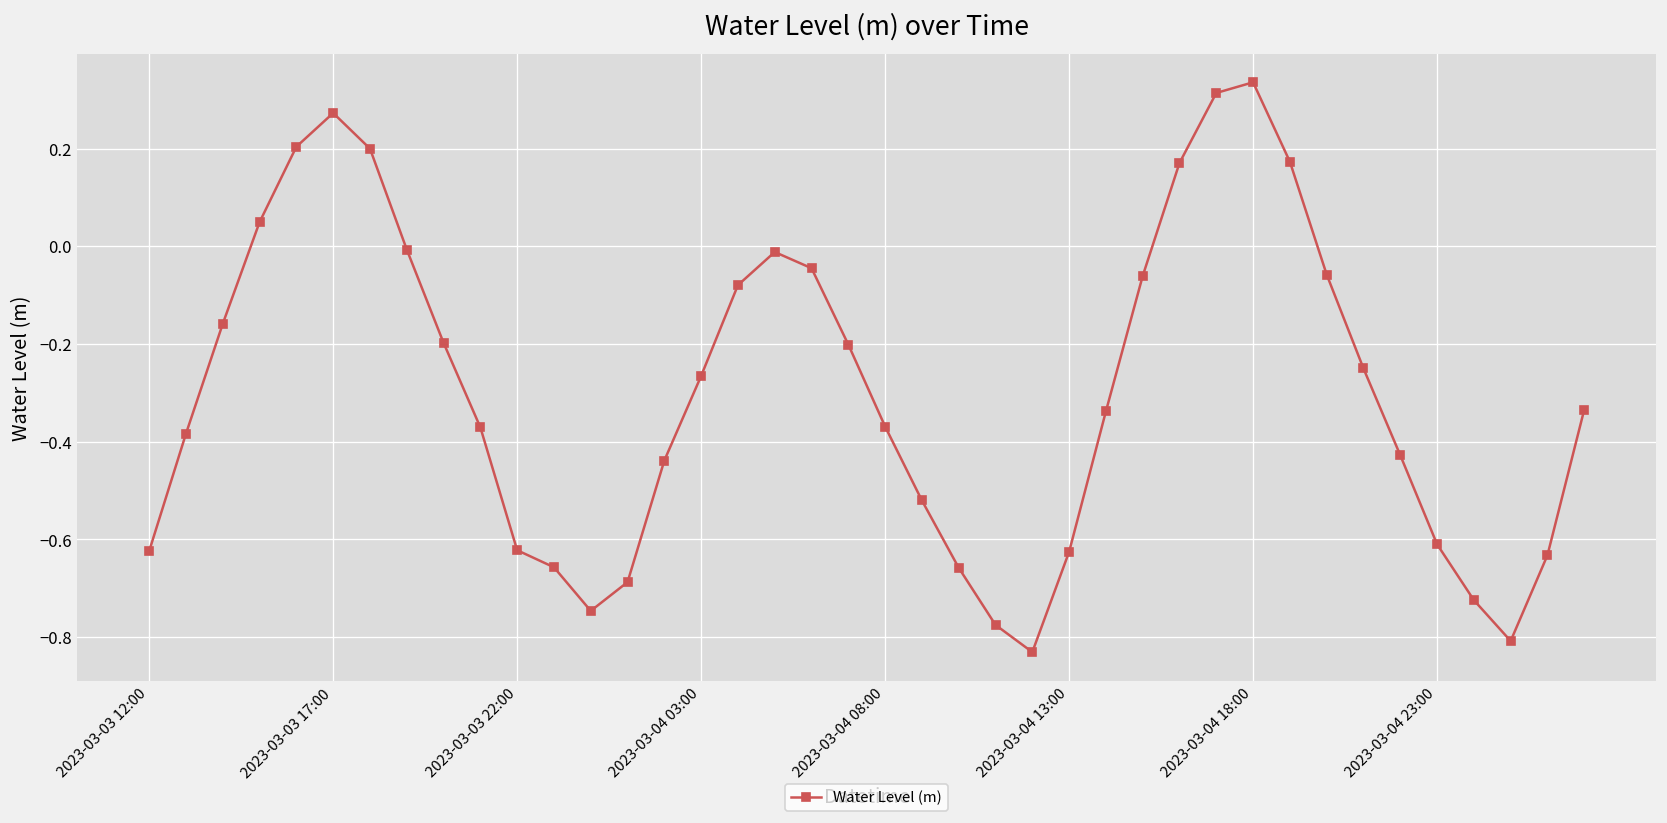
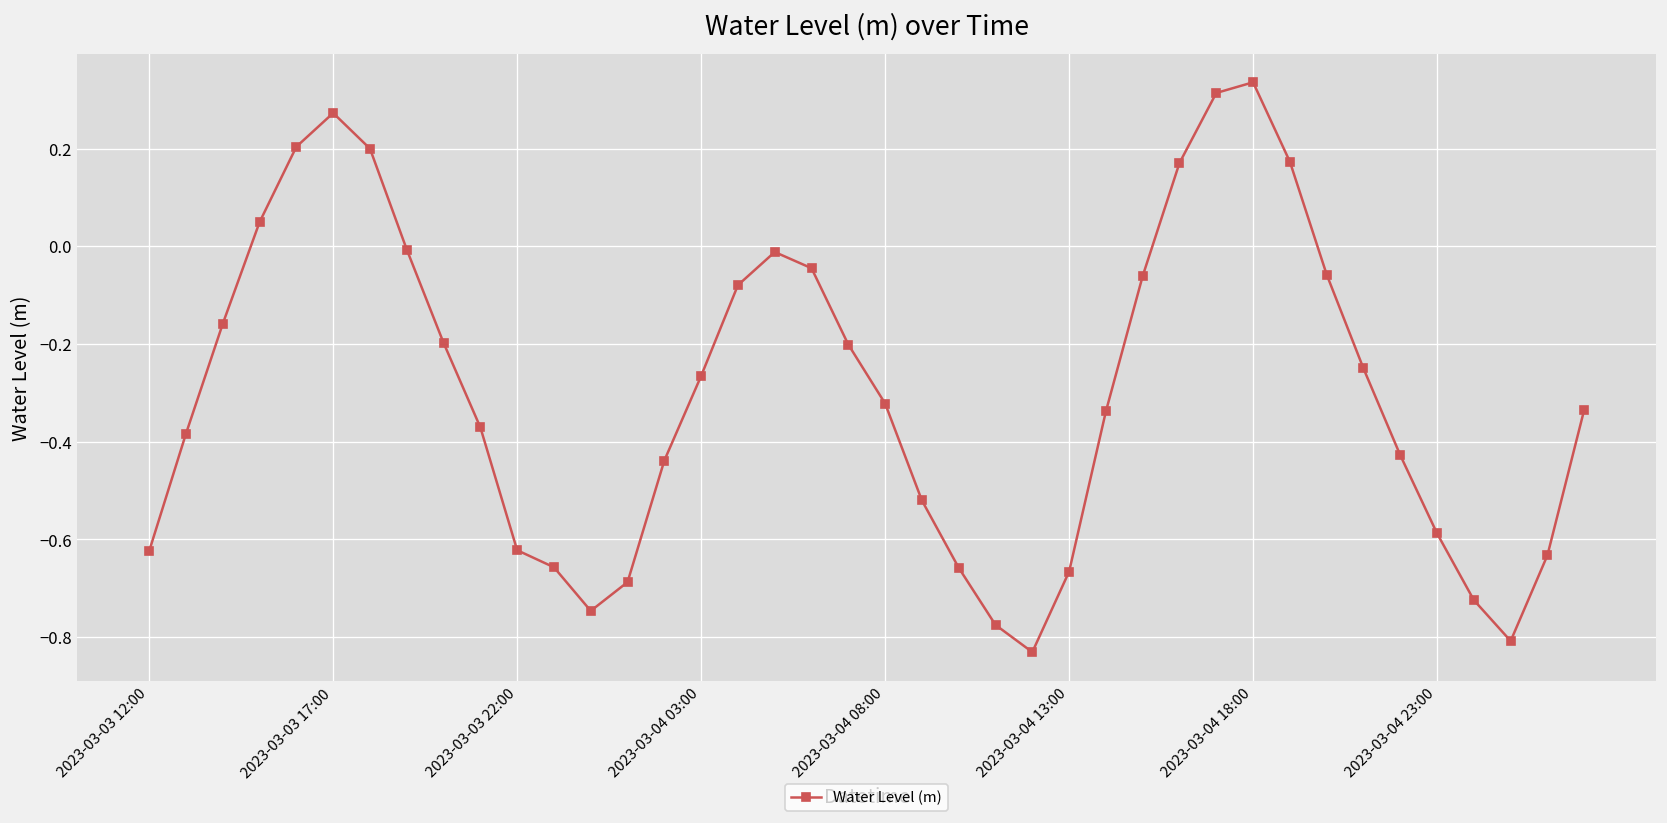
  {
    "2023-03-03 12:00": -0.62,
    "2023-03-03 17:00": 0.27,
    "2023-03-03 22:00": -0.62,
    "2023-03-04 03:00": -0.27,
-   "2023-03-04 08:00": -0.37,
-   "2023-03-04 13:00": -0.63,
+   "2023-03-04 08:00": -0.32,
+   "2023-03-04 13:00": -0.67,
    "2023-03-04 18:00": 0.34,
-   "2023-03-04 23:00": -0.61
+   "2023-03-04 23:00": -0.59
  }
